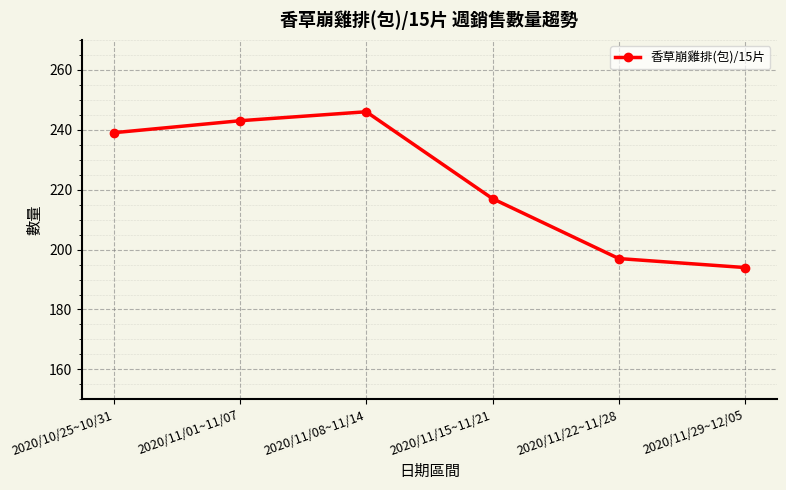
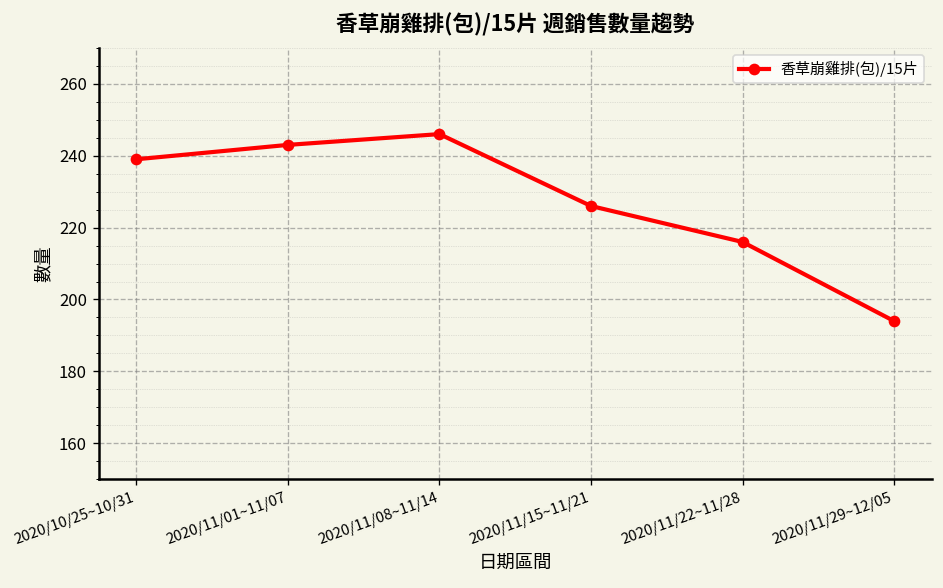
  {
    "2020/10/25~10/31": 239,
    "2020/11/01~11/07": 243,
    "2020/11/08~11/14": 246,
-   "2020/11/15~11/21": 217,
-   "2020/11/22~11/28": 197,
+   "2020/11/15~11/21": 226,
+   "2020/11/22~11/28": 216,
    "2020/11/29~12/05": 194
  }
